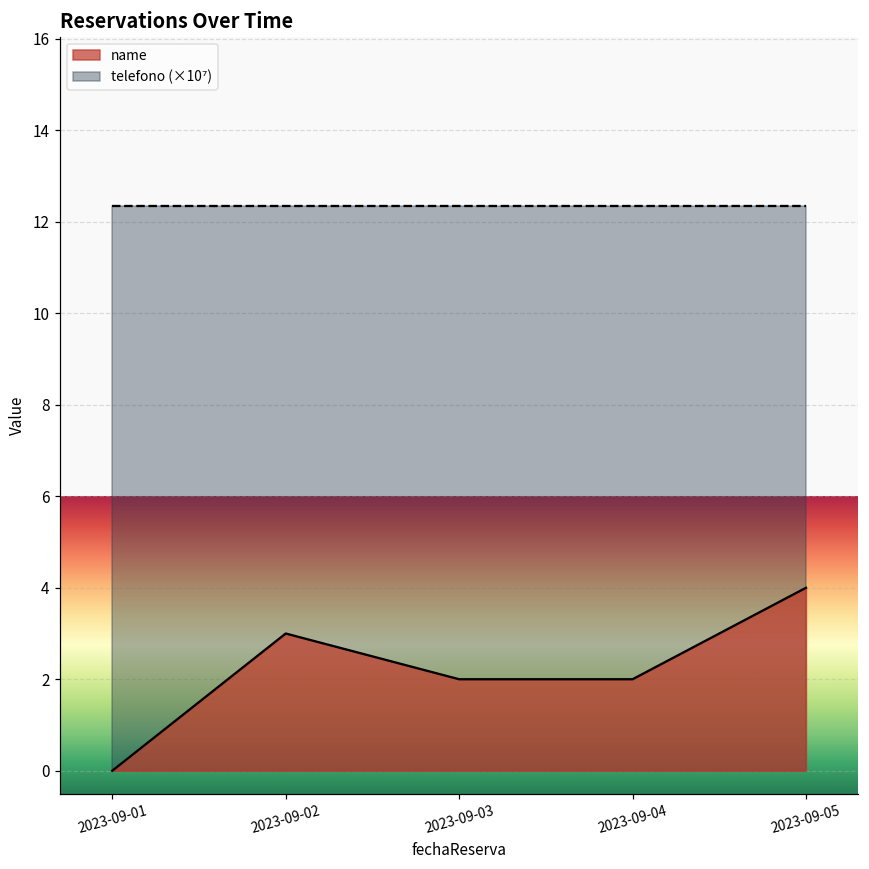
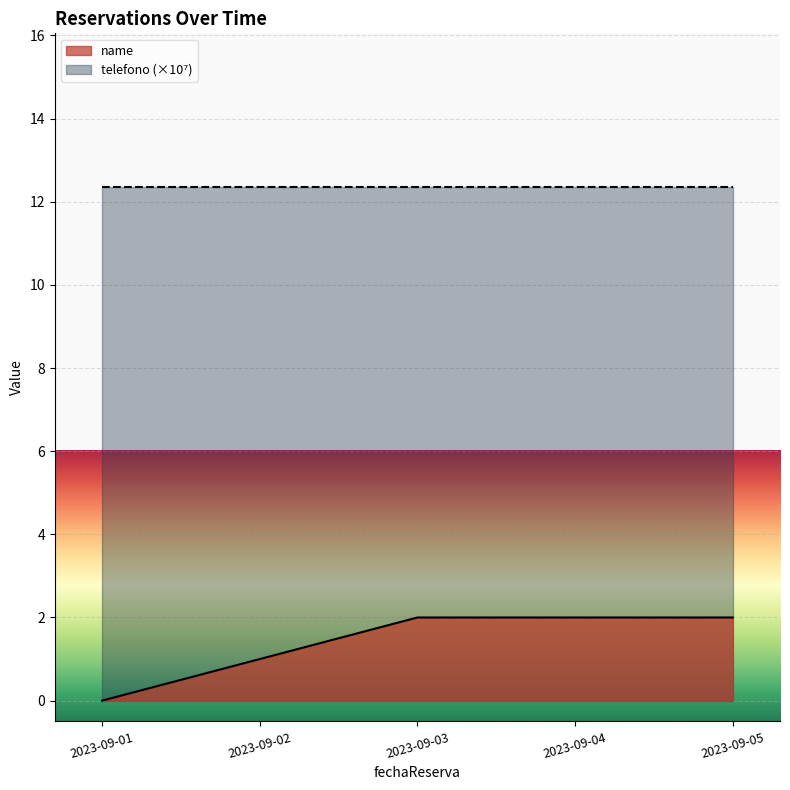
  {
    "name": {
      "2023-09-01": 0,
-     "2023-09-02": 3,
+     "2023-09-02": 1,
      "2023-09-03": 2,
      "2023-09-04": 2,
-     "2023-09-05": 4
+     "2023-09-05": 2
    },
    "telefono (×10⁷)": {
      "2023-09-01": 12.3,
      "2023-09-02": 12.3,
      "2023-09-03": 12.3,
      "2023-09-04": 12.3,
      "2023-09-05": 12.3
    }
  }
